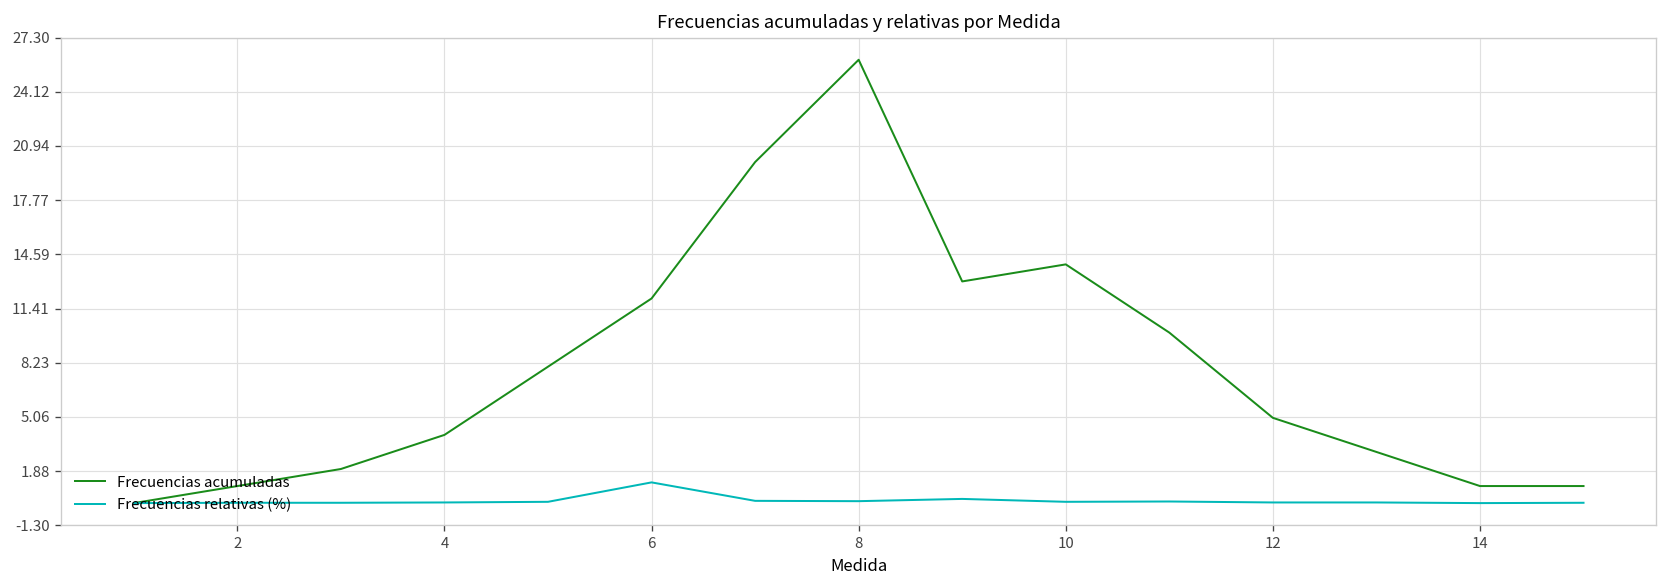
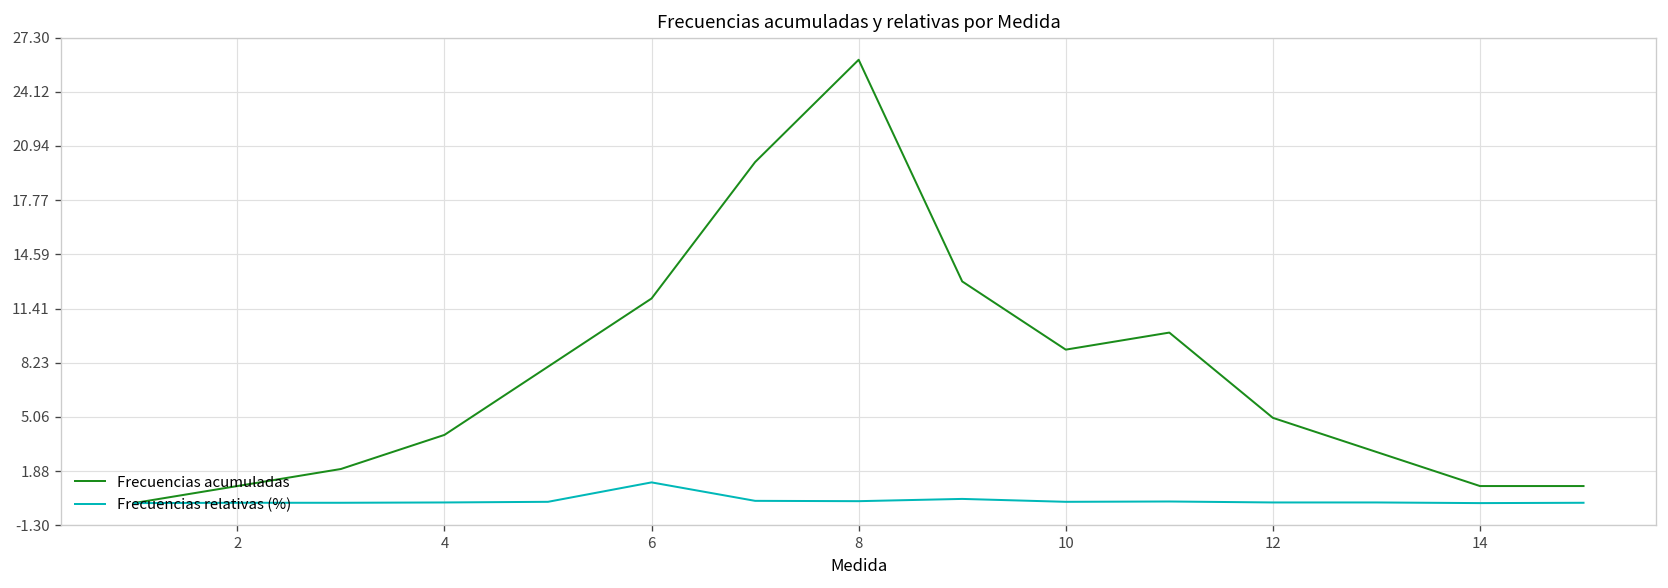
  {
    "Frecuencias acumuladas": {
      "2": 1,
      "4": 4,
      "6": 12,
      "8": 26,
-     "10": 14,
+     "10": 9,
      "12": 5,
      "14": 1
    },
    "Frecuencias relativas (%)": {
      "2": 0,
      "4": 0,
      "6": 1.2,
      "8": 0,
      "10": 0,
      "12": 0,
      "14": 0
    }
  }
